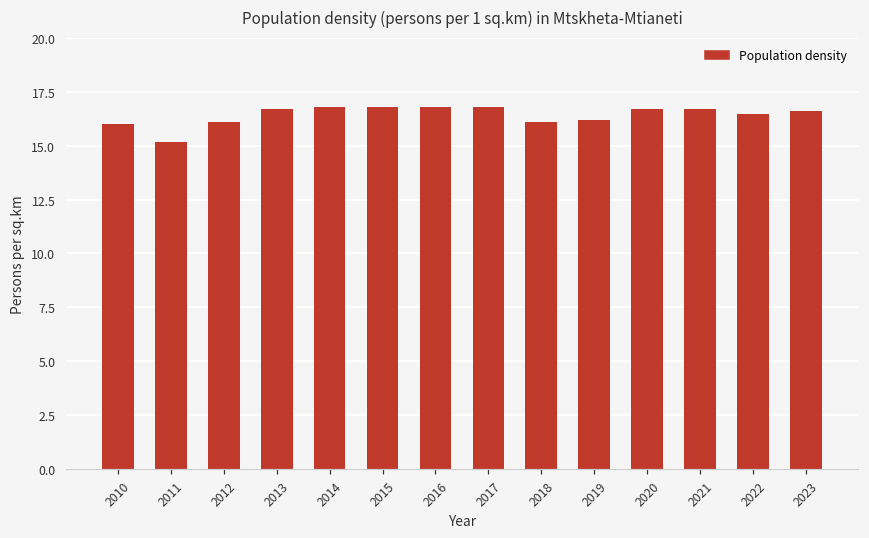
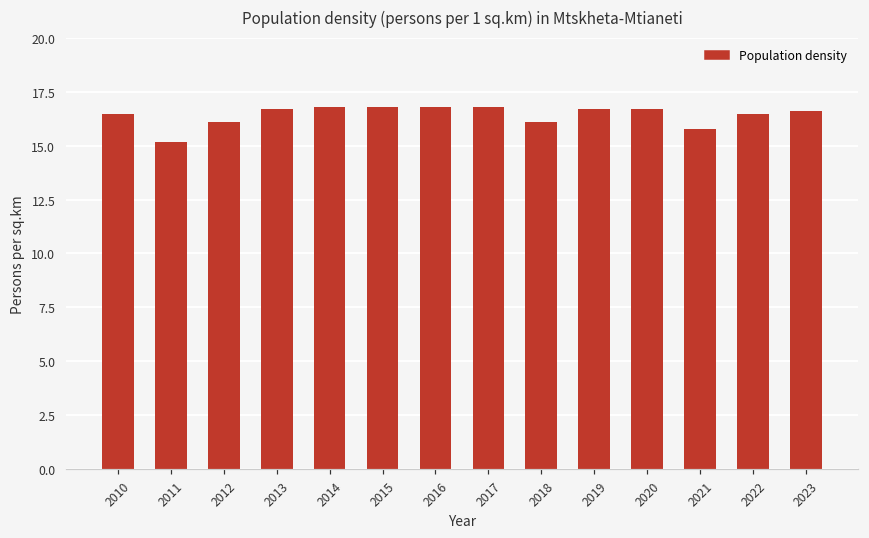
  {
-   "2010": 16.0,
+   "2010": 16.5,
    "2011": 15.2,
    "2012": 16.1,
    "2013": 16.7,
    "2014": 16.8,
    "2015": 16.8,
    "2016": 16.8,
    "2017": 16.8,
    "2018": 16.1,
-   "2019": 16.2,
+   "2019": 16.7,
    "2020": 16.7,
-   "2021": 16.7,
+   "2021": 15.8,
    "2022": 16.5,
    "2023": 16.6
  }
